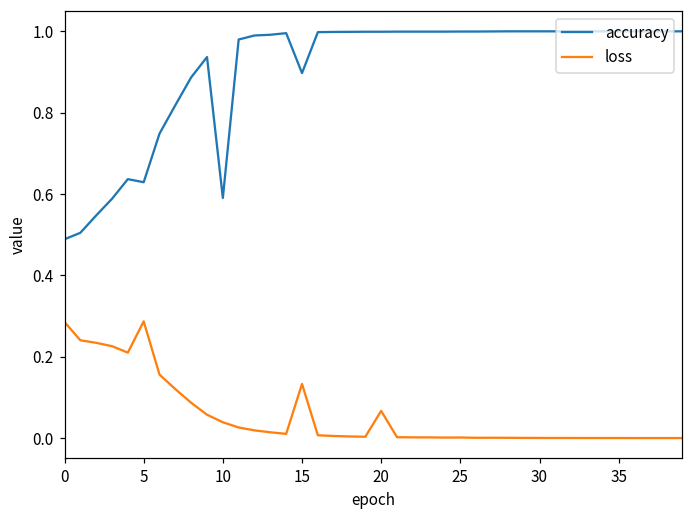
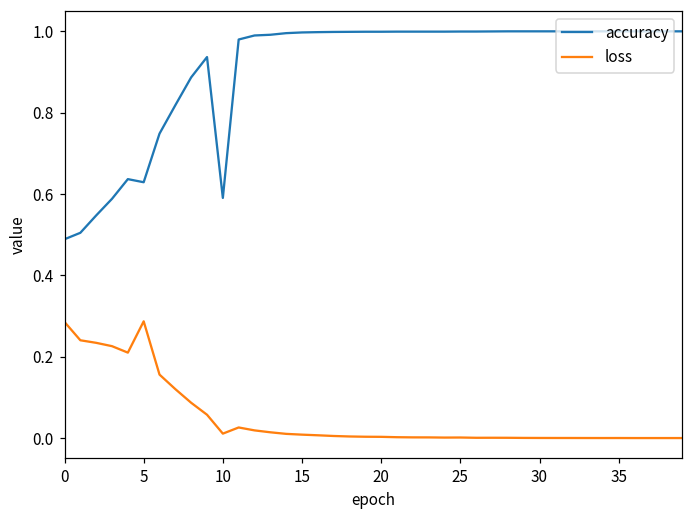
  {
    "accuracy": {
      "0": 0.49,
      "5": 0.63,
      "10": 0.59,
-     "15": 0.90,
+     "15": 1.00,
      "20": 1.00,
      "25": 1.00,
      "30": 1.00
    },
    "loss": {
      "0": 0.29,
      "5": 0.29,
-     "10": 0.04,
-     "15": 0.13,
-     "20": 0.07,
+     "10": 0.01,
+     "15": 0.01,
+     "20": 0.00,
      "25": 0.00,
      "30": 0.00,
      "35": 0.00
    }
  }
